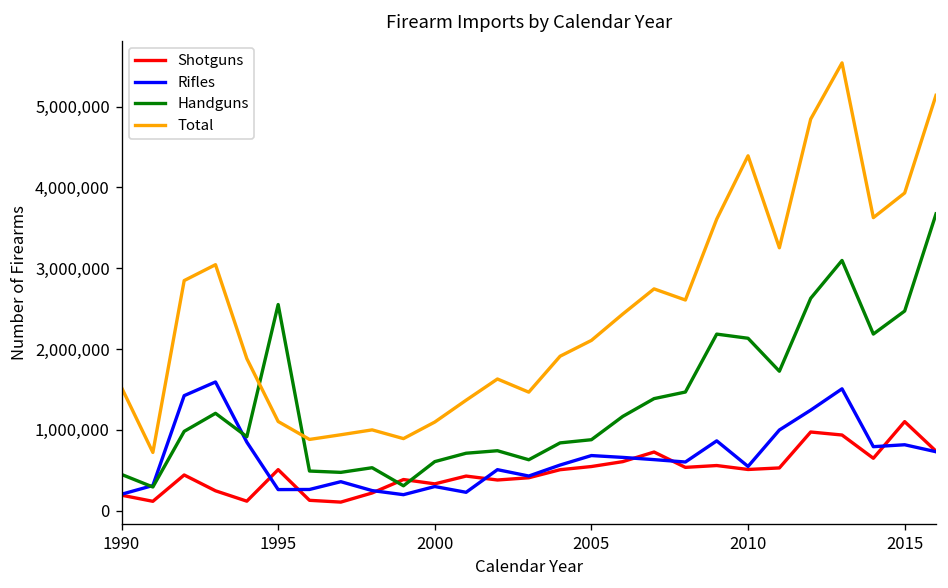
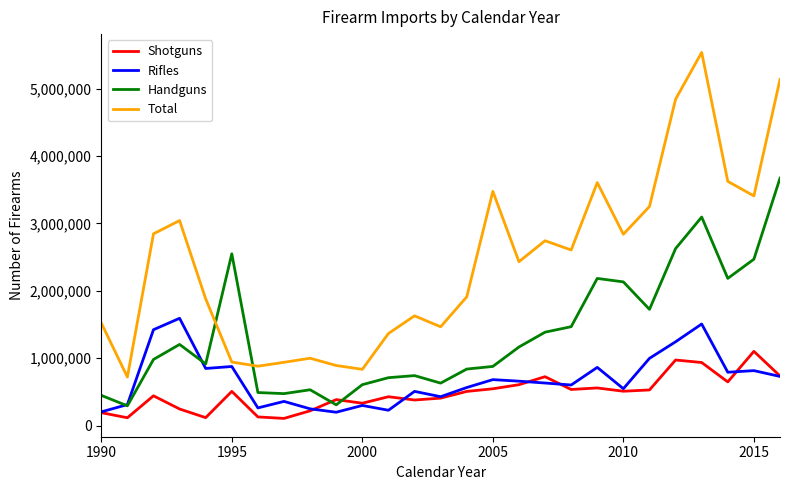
  {
    "Shotguns": {
      "1995": "500,000",
      "2005": "500,000",
      "2015": "1,100,000"
    },
    "Rifles": {
-     "1995": "300,000",
+     "1995": "900,000",
      "2005": "700,000",
      "2015": "800,000"
    },
    "Handguns": {
      "1990": "400,000",
      "1995": "2,600,000",
      "2000": "600,000",
      "2005": "900,000",
      "2010": "2,100,000",
      "2015": "2,500,000"
    },
    "Total": {
      "1990": "1,500,000",
-     "1995": "1,100,000",
-     "2000": "1,100,000",
-     "2005": "2,100,000",
-     "2010": "4,400,000",
-     "2015": "3,900,000"
+     "1995": "900,000",
+     "2000": "800,000",
+     "2005": "3,500,000",
+     "2010": "2,800,000",
+     "2015": "3,400,000"
    }
  }
